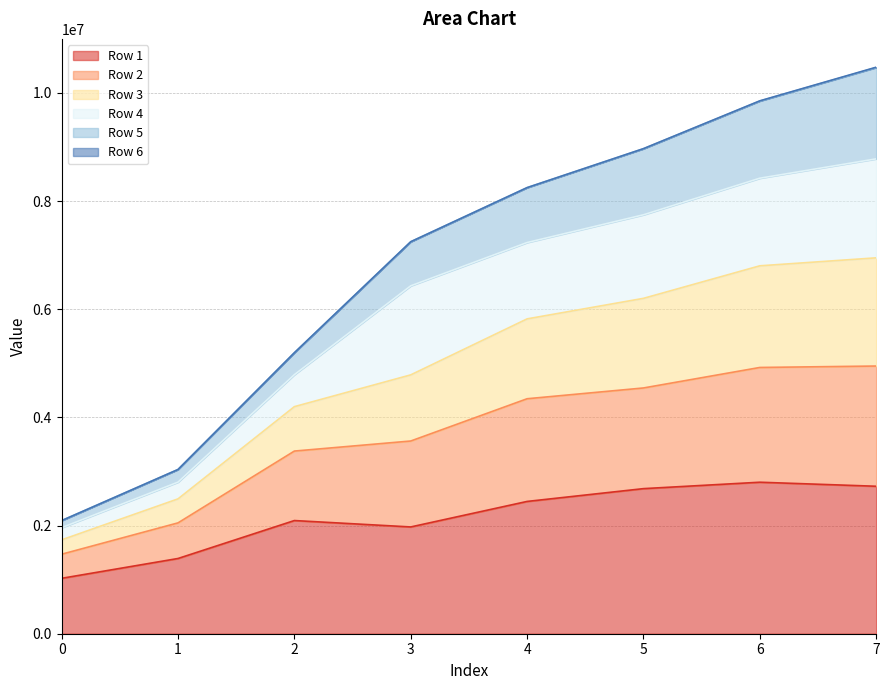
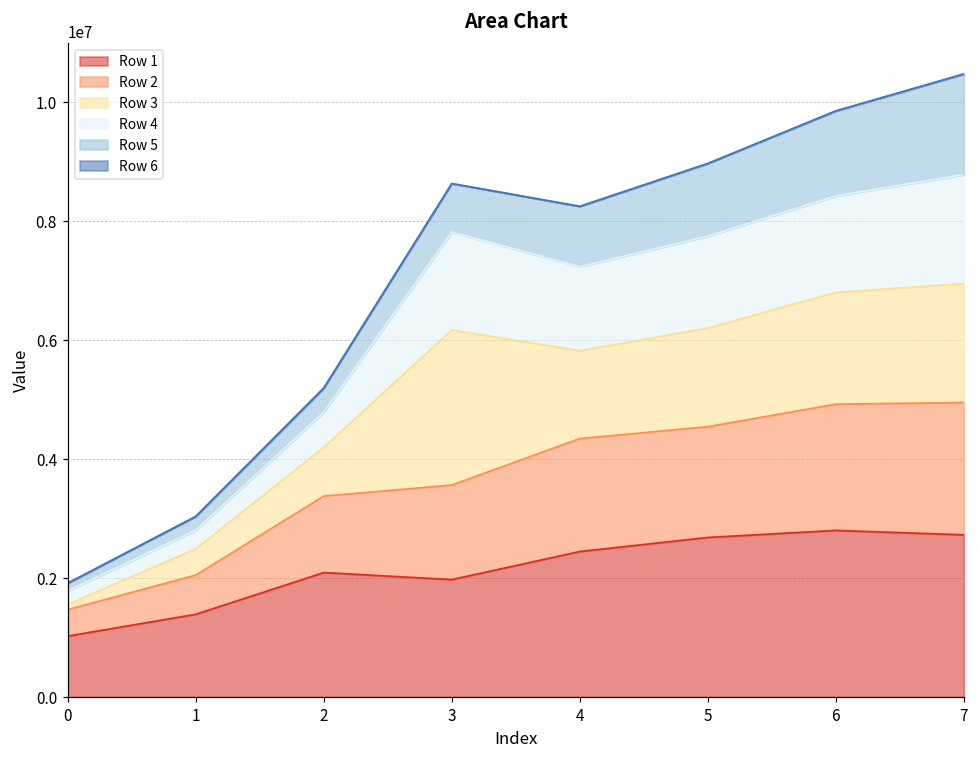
  {
    "Row 1": {
      "0": 1000000,
      "1": 1400000,
      "2": 2100000,
      "3": 2000000,
      "4": 2400000,
      "5": 2700000,
      "6": 2800000,
      "7": 2700000
    },
    "Row 2": {
      "0": 400000,
      "1": 700000,
      "2": 1300000,
      "3": 1600000,
      "4": 1900000,
      "5": 1900000,
      "6": 2100000,
      "7": 2200000
    },
    "Row 3": {
-     "0": 300000,
+     "0": 100000,
      "1": 400000,
      "2": 800000,
-     "3": 1200000,
+     "3": 2600000,
      "4": 1500000,
      "5": 1700000,
      "6": 1900000,
      "7": 2000000
    },
    "Row 4": {
      "0": 200000,
      "1": 300000,
      "2": 600000,
      "3": 1600000,
      "4": 1400000,
      "5": 1500000,
      "6": 1600000,
      "7": 1800000
    }
  }
